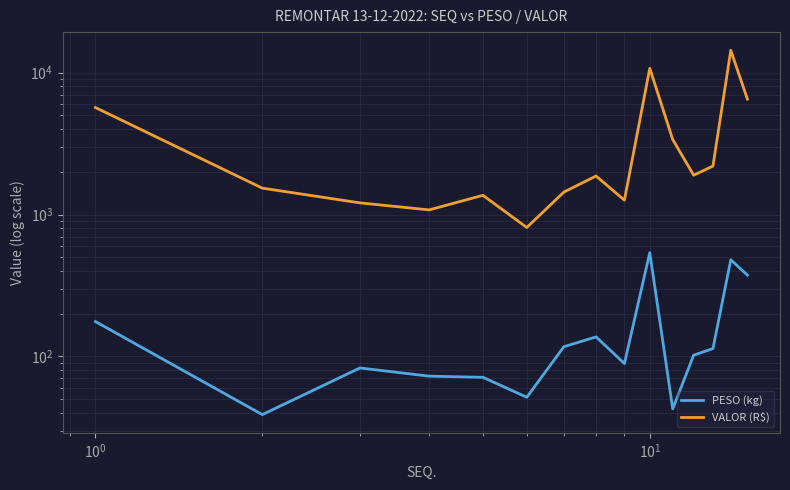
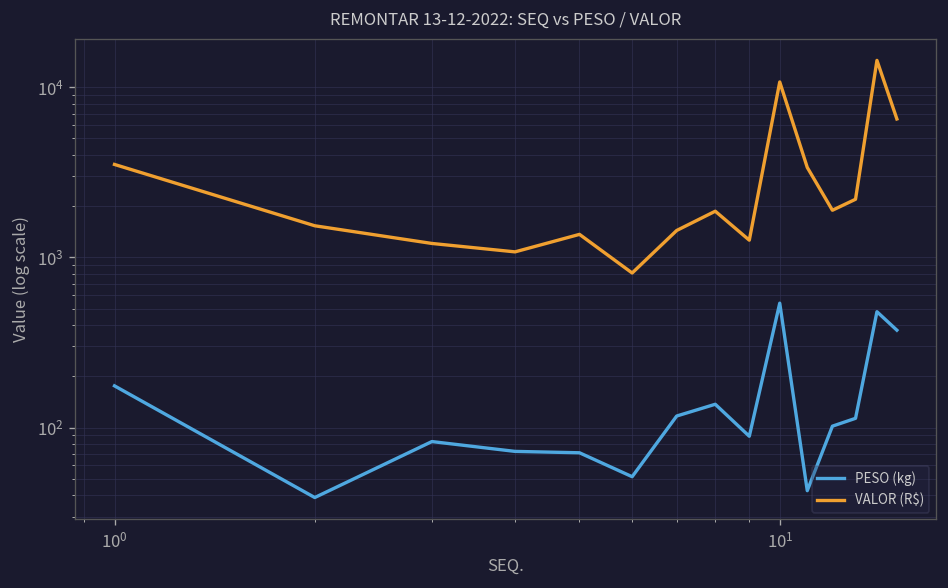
  {
    "PESO (kg)": {
      "10^0": 180,
      "10^1": 540
    },
    "VALOR (R$)": {
-     "10^0": 5700,
+     "10^0": 3500,
      "10^1": 11000
    }
  }
